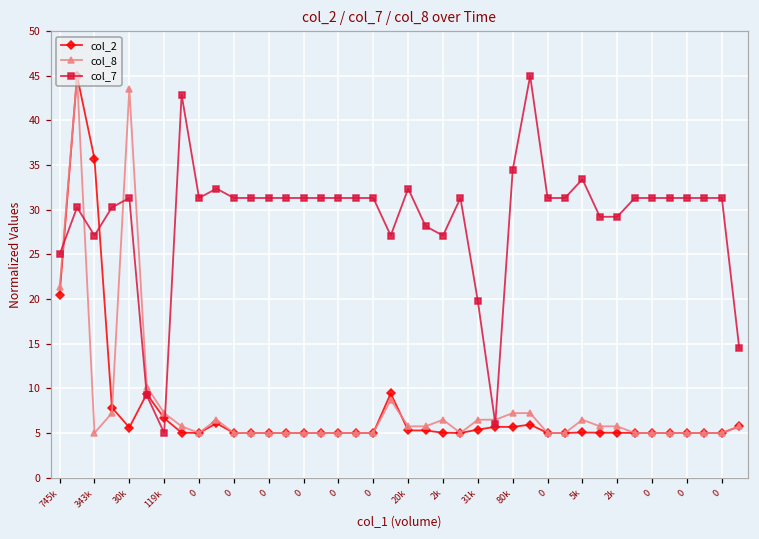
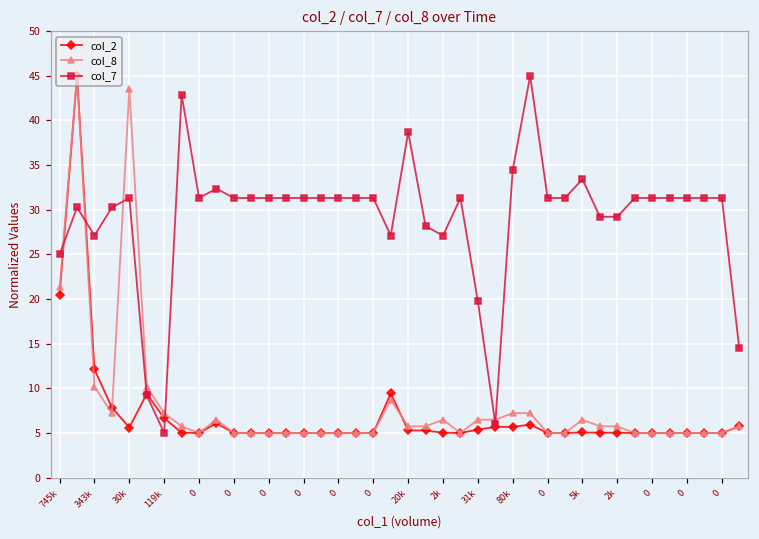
  {
    "col_2": {
      "745k": 20,
-     "343k": 36,
+     "343k": 12,
      "30k": 6,
      "119k": 7,
      "20k": 5,
      "31k": 5,
      "80k": 6,
      "5k": 5
    },
    "col_8": {
      "745k": 21,
-     "343k": 5,
+     "343k": 10,
      "30k": 44,
      "119k": 7,
      "20k": 6,
      "31k": 6,
      "80k": 7,
      "5k": 6
    },
    "col_7": {
      "745k": 25,
      "343k": 27,
      "30k": 31,
      "119k": 5,
-     "20k": 32,
+     "20k": 39,
      "31k": 20,
      "80k": 34,
      "5k": 33
    }
  }
